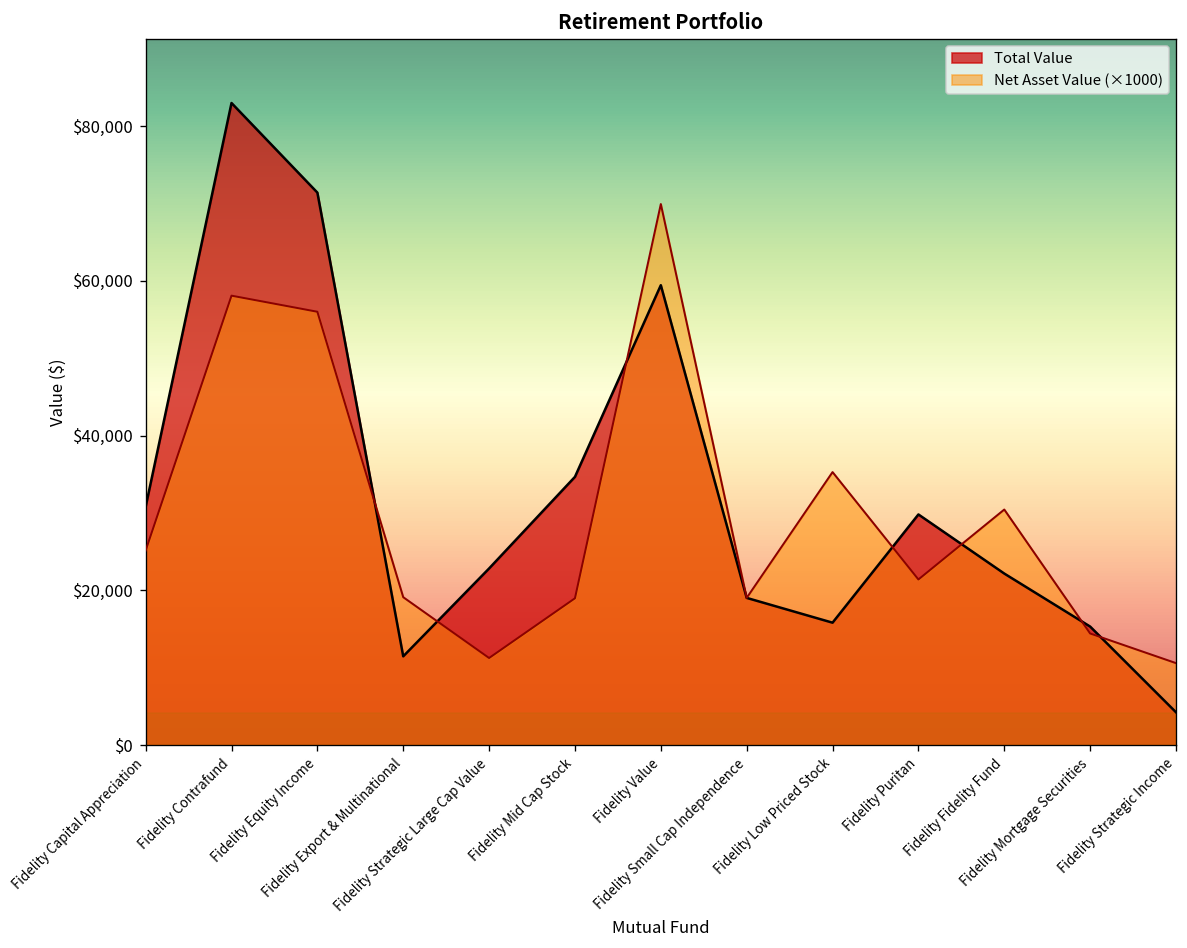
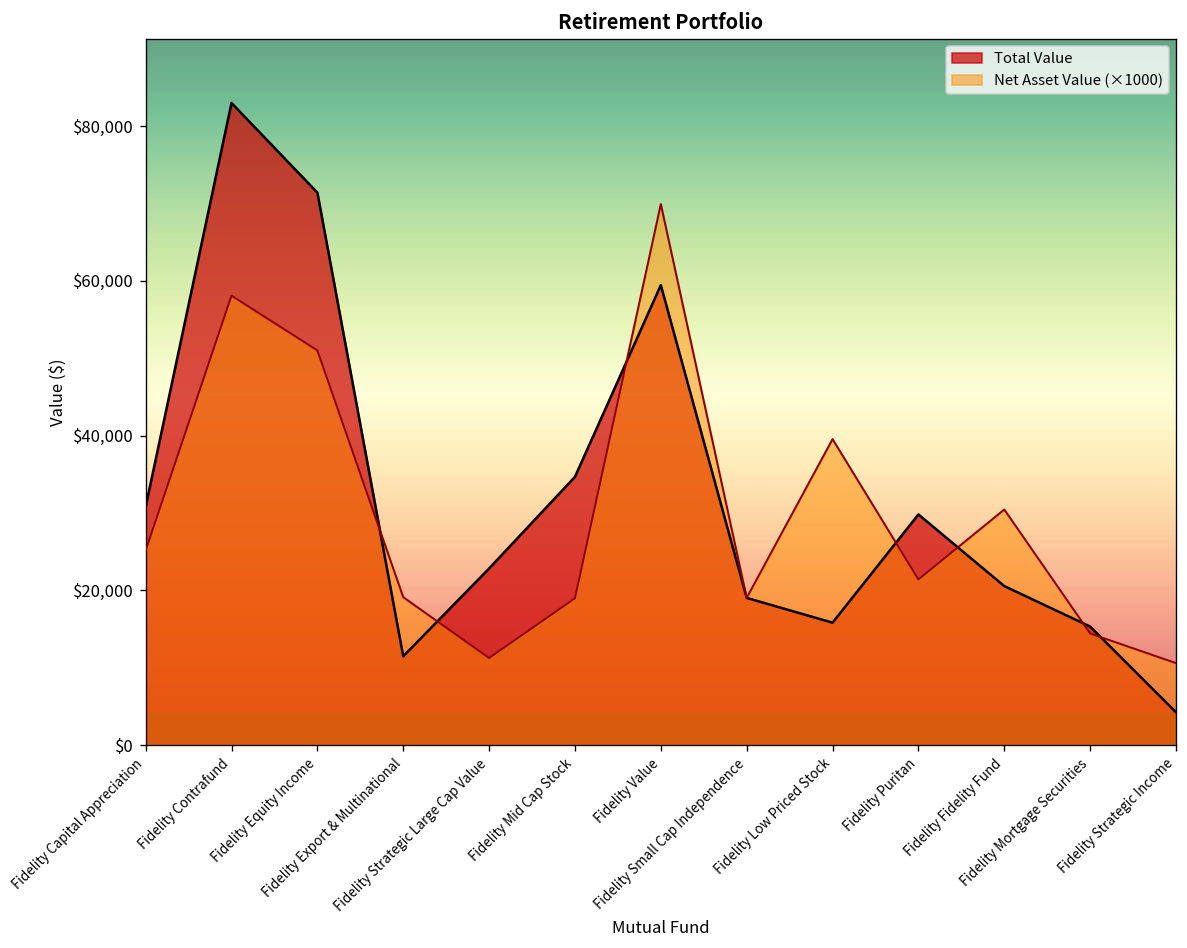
  {
    "Total Value": {
      "Fidelity Capital Appreciation": "$31,000",
      "Fidelity Contrafund": "$83,000",
      "Fidelity Equity Income": "$71,000",
      "Fidelity Export & Multinational": "$11,000",
      "Fidelity Strategic Large Cap Value": "$23,000",
      "Fidelity Mid Cap Stock": "$35,000",
      "Fidelity Value": "$59,000",
      "Fidelity Low Priced Stock": "$16,000",
      "Fidelity Puritan": "$30,000",
-     "Fidelity Fidelity Fund": "$22,000",
+     "Fidelity Fidelity Fund": "$21,000",
      "Fidelity Mortgage Securities": "$15,000",
      "Fidelity Strategic Income": "$4,000"
    },
    "Net Asset Value (×1000)": {
      "Fidelity Capital Appreciation": "$25,000",
      "Fidelity Contrafund": "$58,000",
-     "Fidelity Equity Income": "$56,000",
+     "Fidelity Equity Income": "$51,000",
      "Fidelity Export & Multinational": "$19,000",
      "Fidelity Strategic Large Cap Value": "$11,000",
      "Fidelity Mid Cap Stock": "$19,000",
      "Fidelity Value": "$70,000",
-     "Fidelity Low Priced Stock": "$35,000",
+     "Fidelity Low Priced Stock": "$40,000",
      "Fidelity Puritan": "$21,000",
      "Fidelity Fidelity Fund": "$30,000",
      "Fidelity Mortgage Securities": "$14,000",
      "Fidelity Strategic Income": "$11,000"
    }
  }
